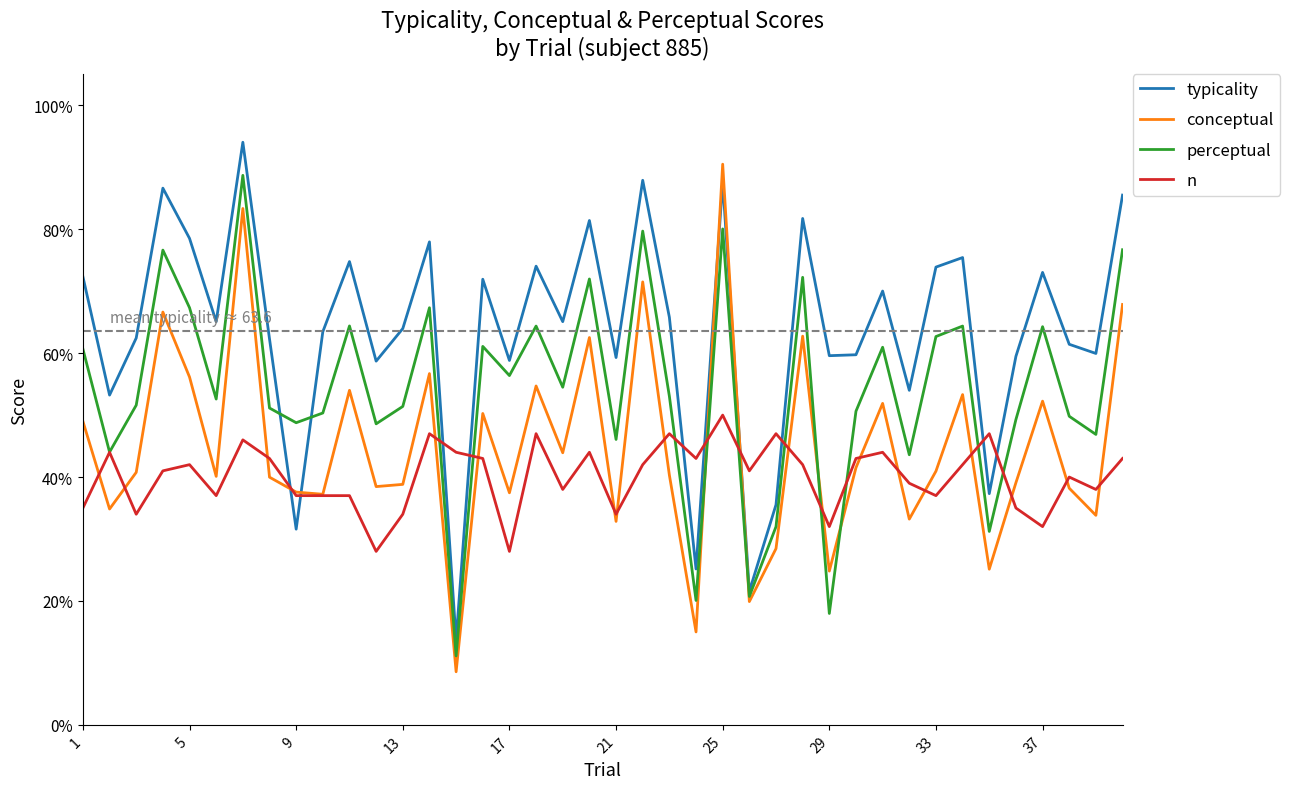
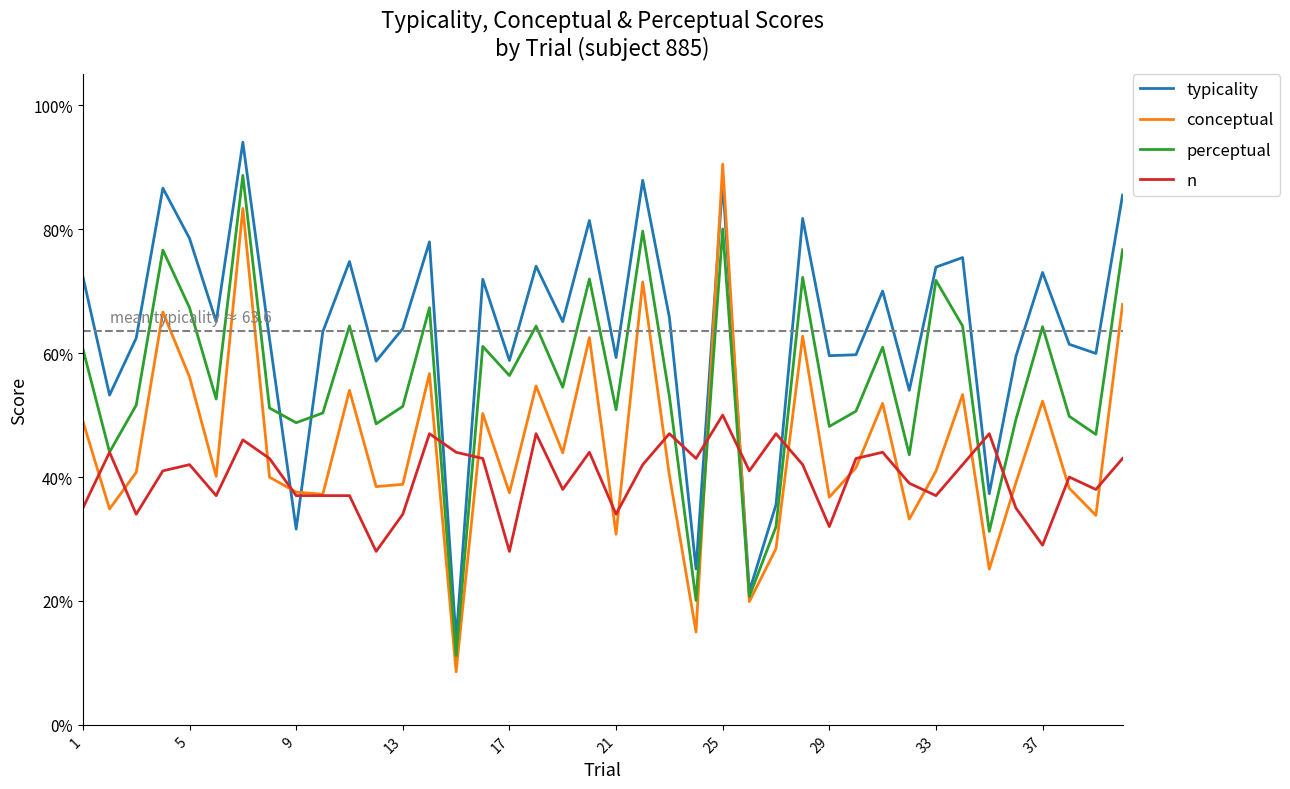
  {
    "typicality": {
      "1": "72%",
      "5": "79%",
      "9": "32%",
      "13": "64%",
      "17": "59%",
      "21": "59%",
      "25": "88%",
      "29": "60%",
      "33": "74%",
      "37": "73%"
    },
    "conceptual": {
      "1": "49%",
      "5": "56%",
      "9": "38%",
      "13": "39%",
      "17": "37%",
-     "21": "33%",
+     "21": "31%",
      "25": "91%",
-     "29": "25%",
+     "29": "37%",
      "33": "41%",
      "37": "52%"
    },
    "perceptual": {
      "1": "61%",
      "5": "67%",
      "9": "49%",
      "13": "51%",
      "17": "56%",
-     "21": "46%",
+     "21": "51%",
      "25": "80%",
-     "29": "18%",
-     "33": "63%",
+     "29": "48%",
+     "33": "72%",
      "37": "64%"
    },
    "n": {
      "1": "35%",
      "5": "42%",
      "9": "37%",
      "13": "34%",
      "17": "28%",
      "21": "34%",
      "25": "50%",
      "29": "32%",
      "33": "37%",
-     "37": "32%"
+     "37": "29%"
    }
  }
